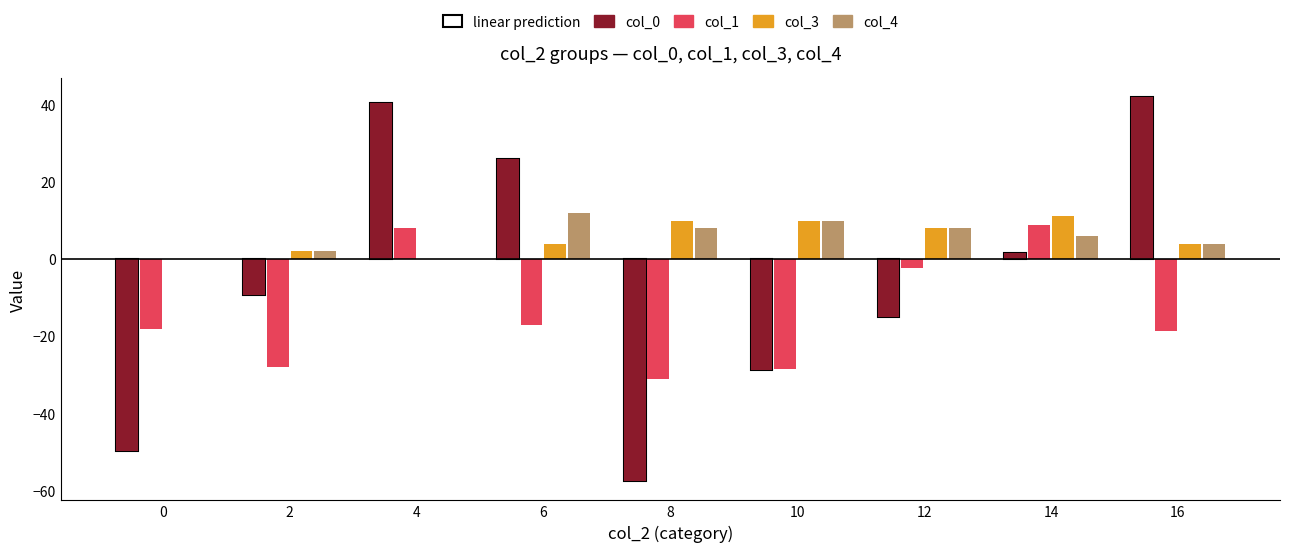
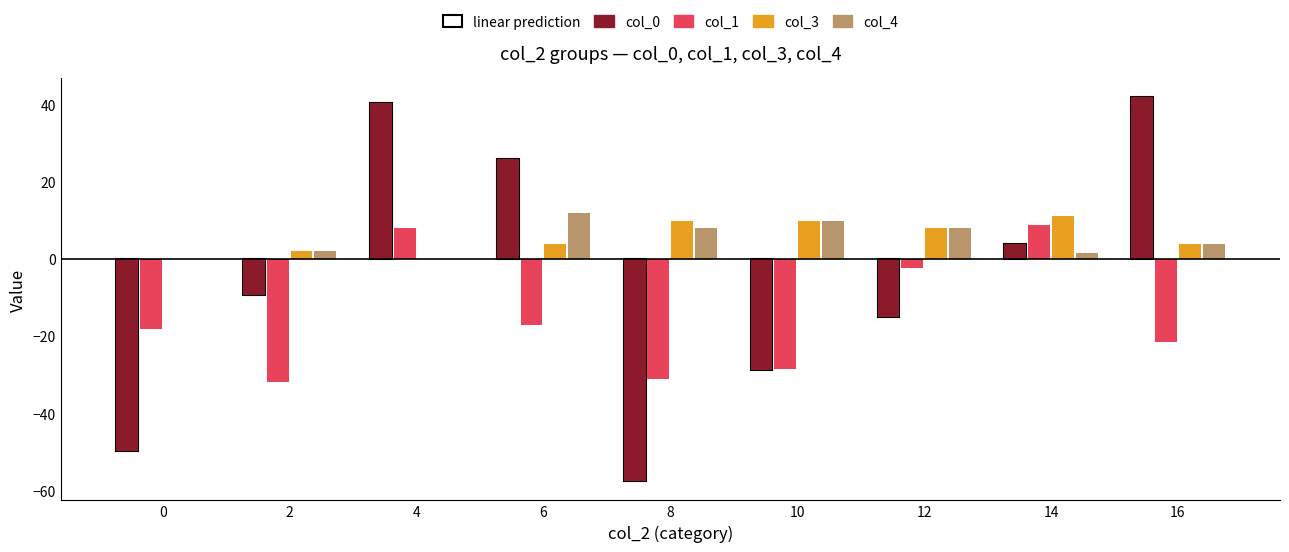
  {
    "col_0": {
      "0": -50,
      "2": -9,
      "4": 41,
      "6": 26,
      "8": -58,
      "10": -29,
      "12": -15,
-     "14": 2,
+     "14": 4,
      "16": 42
    },
    "col_1": {
      "0": -18,
-     "2": -28,
+     "2": -32,
      "4": 8,
      "6": -17,
      "8": -31,
      "10": -29,
      "12": -2,
      "14": 9,
-     "16": -19
+     "16": -22
    },
    "col_3": {
      "0": 0,
      "2": 2,
      "4": 0,
      "6": 4,
      "8": 10,
      "10": 10,
      "12": 8,
      "14": 11,
      "16": 4
    },
    "col_4": {
      "0": 0,
      "2": 2,
      "4": 0,
      "6": 12,
      "8": 8,
      "10": 10,
      "12": 8,
-     "14": 6,
+     "14": 2,
      "16": 4
    }
  }
